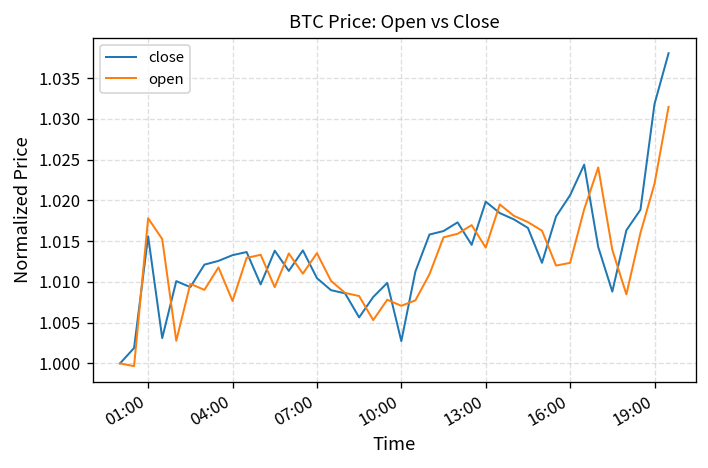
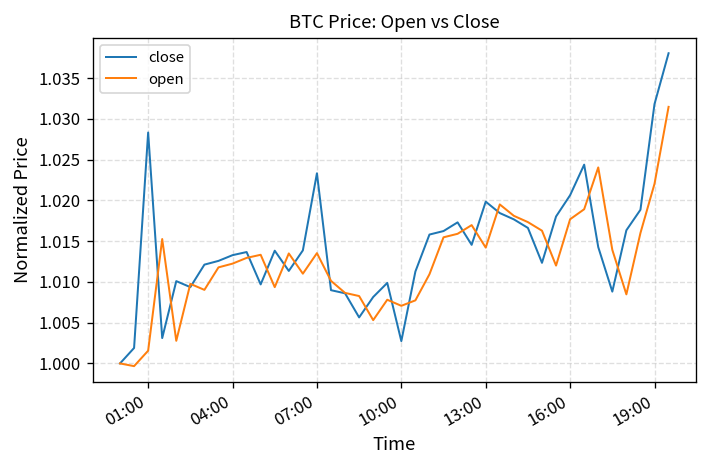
  {
    "close": {
-     "01:00": 1.016,
+     "01:00": 1.028,
      "04:00": 1.013,
-     "07:00": 1.010,
+     "07:00": 1.023,
      "10:00": 1.003,
      "13:00": 1.020,
      "16:00": 1.021,
      "19:00": 1.032
    },
    "open": {
-     "01:00": 1.018,
-     "04:00": 1.008,
+     "01:00": 1.002,
+     "04:00": 1.012,
      "07:00": 1.014,
      "10:00": 1.007,
      "13:00": 1.014,
-     "16:00": 1.012,
+     "16:00": 1.018,
      "19:00": 1.022
    }
  }
